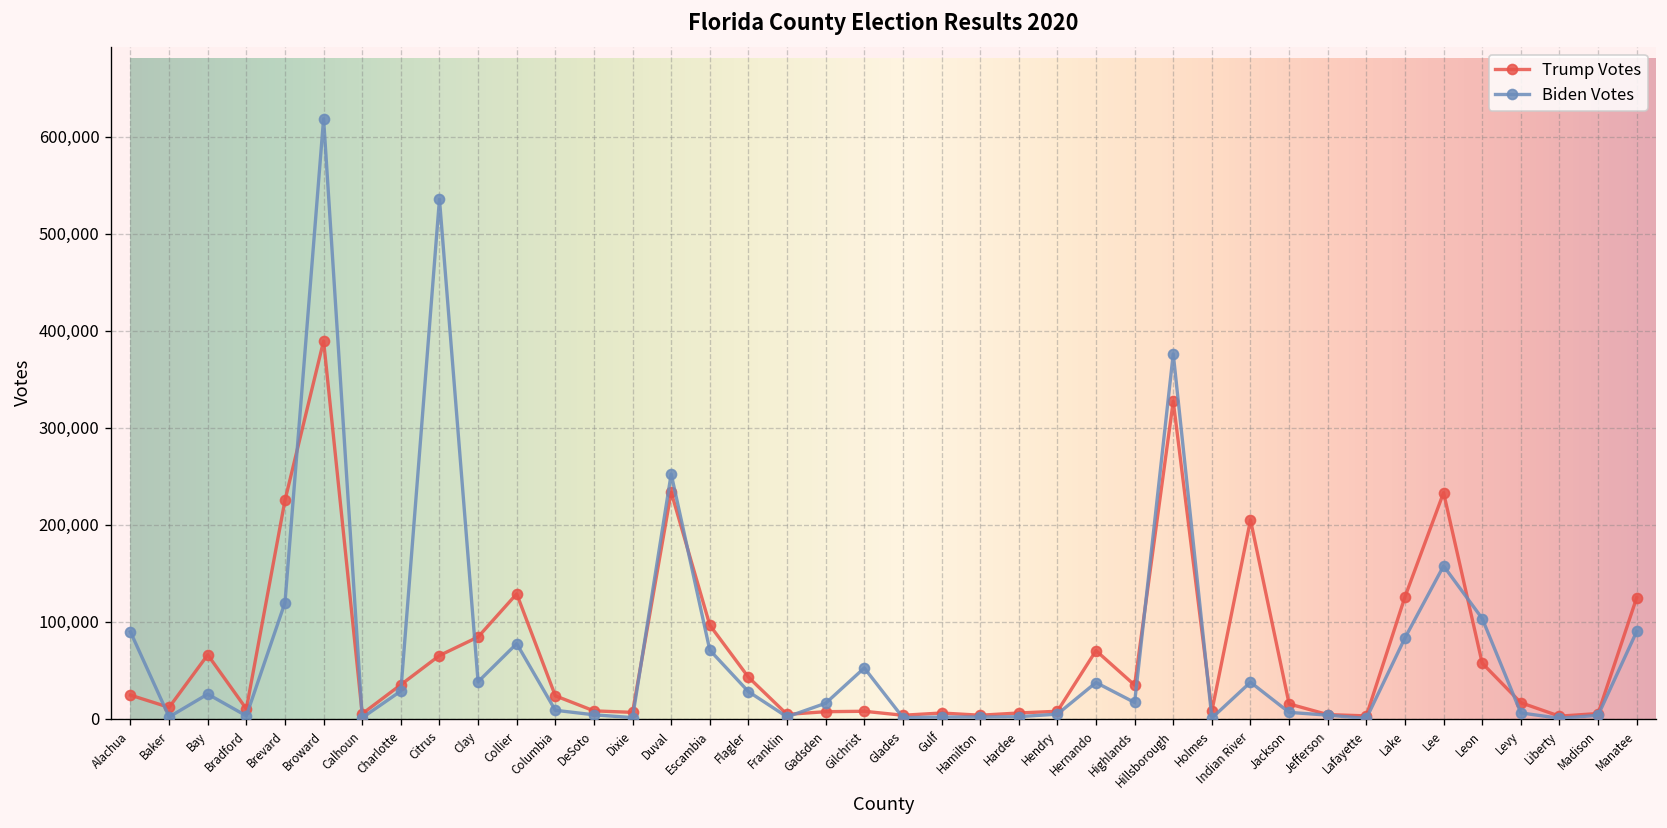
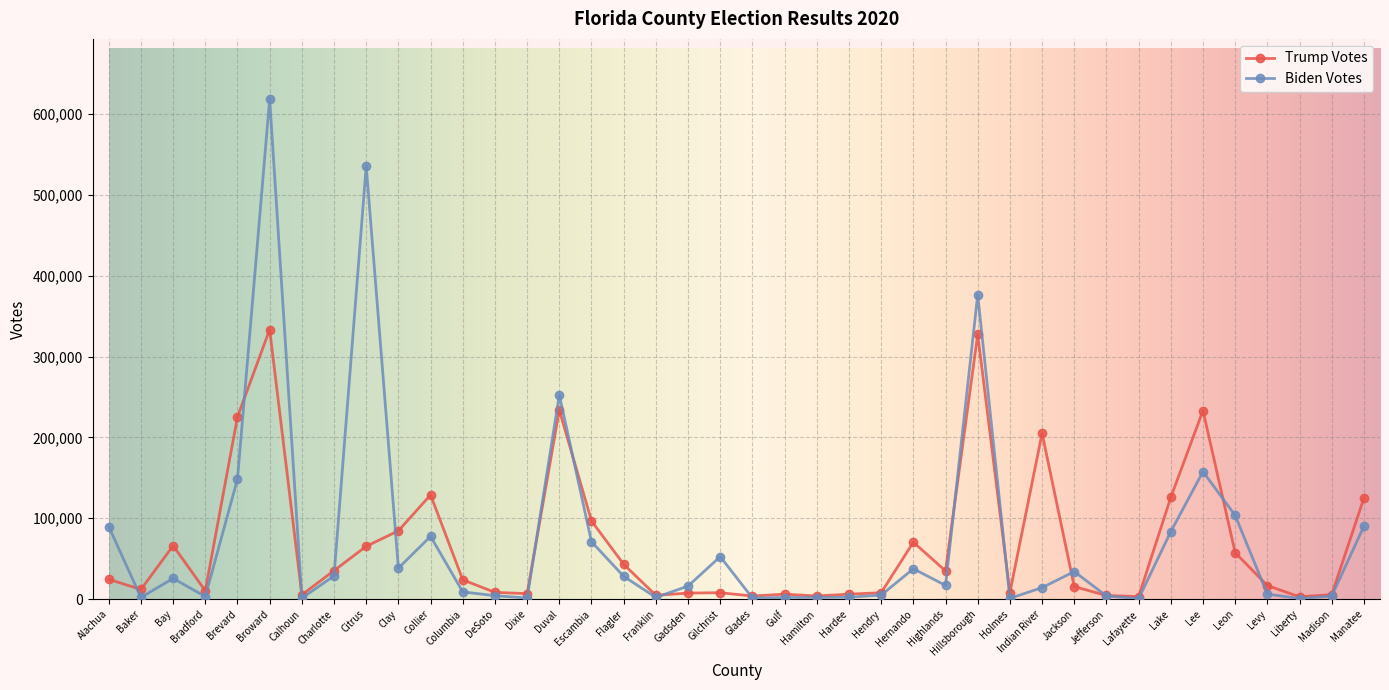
  {
    "Trump Votes": {
      "Alachua": "20,000",
      "Baker": "10,000",
      "Bay": "70,000",
      "Bradford": "10,000",
      "Brevard": "230,000",
-     "Broward": "390,000",
+     "Broward": "330,000",
      "Calhoun": "10,000",
      "Charlotte": "40,000",
      "Citrus": "70,000",
      "Clay": "80,000",
      "Collier": "130,000",
      "Columbia": "20,000",
      "DeSoto": "10,000",
      "Dixie": "10,000",
      "Duval": "230,000",
      "Escambia": "100,000",
      "Flagler": "40,000",
      "Gadsden": "10,000",
      "Gilchrist": "10,000",
      "Gulf": "10,000",
      "Hardee": "10,000",
      "Hernando": "70,000",
      "Highlands": "30,000",
      "Hillsborough": "330,000",
      "Holmes": "10,000",
      "Indian River": "210,000",
      "Jackson": "20,000",
      "Lake": "130,000",
      "Lee": "230,000",
      "Leon": "60,000",
      "Levy": "20,000",
      "Manatee": "120,000"
    },
    "Biden Votes": {
      "Alachua": "90,000",
      "Baker": "0",
      "Bay": "30,000",
      "Bradford": "0",
-     "Brevard": "120,000",
+     "Brevard": "150,000",
      "Broward": "620,000",
      "Calhoun": "0",
      "Charlotte": "30,000",
      "Citrus": "540,000",
      "Clay": "40,000",
      "Collier": "80,000",
      "Columbia": "10,000",
      "DeSoto": "0",
      "Dixie": "0",
      "Duval": "250,000",
      "Escambia": "70,000",
      "Flagler": "30,000",
      "Gadsden": "20,000",
      "Gilchrist": "50,000",
      "Gulf": "0",
      "Hardee": "0",
      "Hernando": "40,000",
      "Highlands": "20,000",
      "Hillsborough": "380,000",
      "Holmes": "0",
-     "Indian River": "40,000",
-     "Jackson": "10,000",
+     "Indian River": "10,000",
+     "Jackson": "30,000",
      "Lake": "80,000",
      "Lee": "160,000",
      "Leon": "100,000",
      "Levy": "10,000",
      "Manatee": "90,000"
    }
  }
